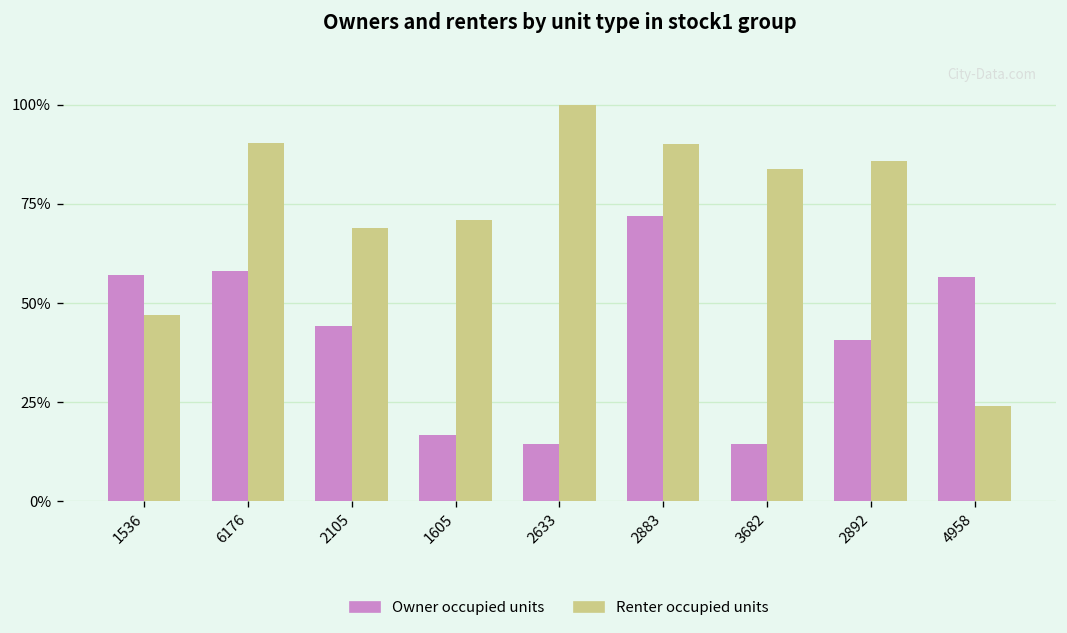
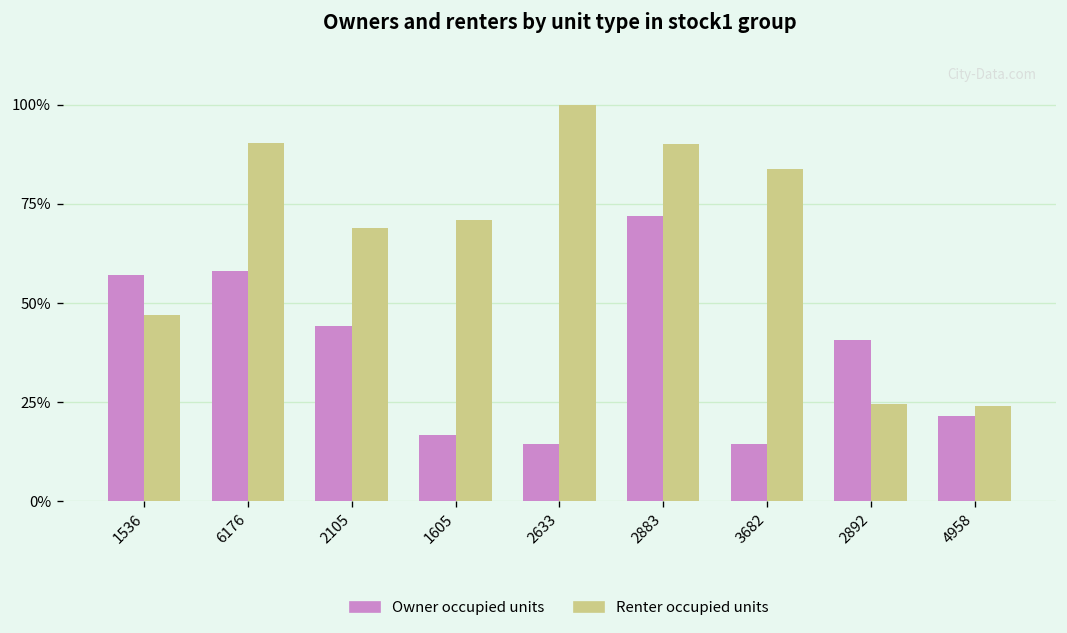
  {
    "Owner occupied units": {
      "1536": "57%",
      "6176": "58%",
      "2105": "44%",
      "1605": "17%",
      "2633": "14%",
      "2883": "72%",
      "3682": "14%",
      "2892": "41%",
-     "4958": "56%"
+     "4958": "22%"
    },
    "Renter occupied units": {
      "1536": "47%",
      "6176": "90%",
      "2105": "69%",
      "1605": "71%",
      "2633": "100%",
      "2883": "90%",
      "3682": "84%",
-     "2892": "86%",
+     "2892": "24%",
      "4958": "24%"
    }
  }
